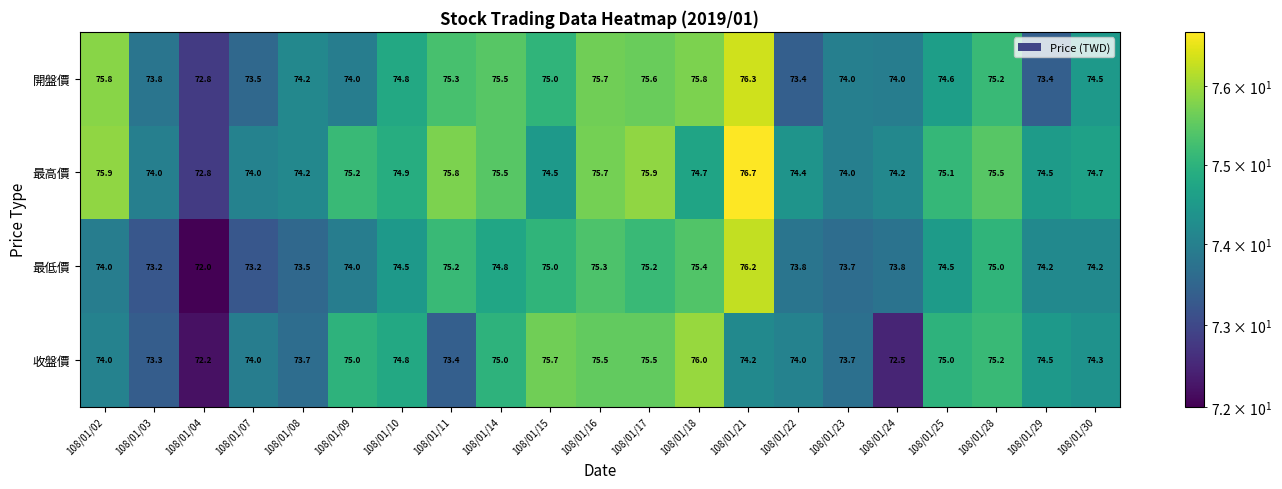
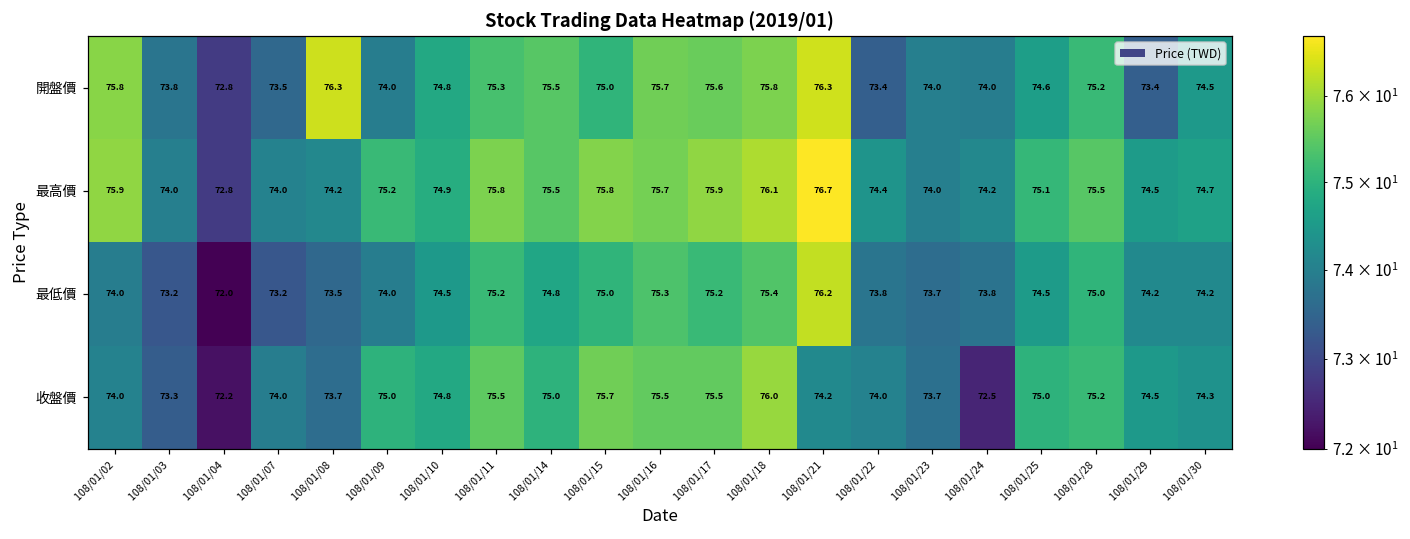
  {
    "開盤價": {
      "108/01/02": 75.8,
      "108/01/03": 73.8,
      "108/01/04": 72.8,
      "108/01/07": 73.5,
-     "108/01/08": 74.2,
+     "108/01/08": 76.3,
      "108/01/09": 74.0,
      "108/01/10": 74.8,
      "108/01/11": 75.3,
      "108/01/14": 75.5,
      "108/01/15": 75.0,
      "108/01/16": 75.7,
      "108/01/17": 75.6,
      "108/01/18": 75.8,
      "108/01/21": 76.3,
      "108/01/22": 73.4,
      "108/01/23": 74.0,
      "108/01/24": 74.0,
      "108/01/25": 74.6,
      "108/01/28": 75.2,
      "108/01/29": 73.4,
      "108/01/30": 74.5
    },
    "最高價": {
      "108/01/02": 75.9,
      "108/01/03": 74.0,
      "108/01/04": 72.8,
      "108/01/07": 74.0,
      "108/01/08": 74.2,
      "108/01/09": 75.2,
      "108/01/10": 74.9,
      "108/01/11": 75.8,
      "108/01/14": 75.5,
-     "108/01/15": 74.5,
+     "108/01/15": 75.8,
      "108/01/16": 75.7,
      "108/01/17": 75.9,
-     "108/01/18": 74.7,
+     "108/01/18": 76.1,
      "108/01/21": 76.7,
      "108/01/22": 74.4,
      "108/01/23": 74.0,
      "108/01/24": 74.2,
      "108/01/25": 75.1,
      "108/01/28": 75.5,
      "108/01/29": 74.5,
      "108/01/30": 74.7
    },
    "最低價": {
      "108/01/02": 74.0,
      "108/01/03": 73.2,
      "108/01/04": 72.0,
      "108/01/07": 73.2,
      "108/01/08": 73.5,
      "108/01/09": 74.0,
      "108/01/10": 74.5,
      "108/01/11": 75.2,
      "108/01/14": 74.8,
      "108/01/15": 75.0,
      "108/01/16": 75.3,
      "108/01/17": 75.2,
      "108/01/18": 75.4,
      "108/01/21": 76.2,
      "108/01/22": 73.8,
      "108/01/23": 73.7,
      "108/01/24": 73.8,
      "108/01/25": 74.5,
      "108/01/28": 75.0,
      "108/01/29": 74.2,
      "108/01/30": 74.2
    },
    "收盤價": {
      "108/01/02": 74.0,
      "108/01/03": 73.3,
      "108/01/04": 72.2,
      "108/01/07": 74.0,
      "108/01/08": 73.7,
      "108/01/09": 75.0,
      "108/01/10": 74.8,
-     "108/01/11": 73.4,
+     "108/01/11": 75.5,
      "108/01/14": 75.0,
      "108/01/15": 75.7,
      "108/01/16": 75.5,
      "108/01/17": 75.5,
      "108/01/18": 76.0,
      "108/01/21": 74.2,
      "108/01/22": 74.0,
      "108/01/23": 73.7,
      "108/01/24": 72.5,
      "108/01/25": 75.0,
      "108/01/28": 75.2,
      "108/01/29": 74.5,
      "108/01/30": 74.3
    }
  }
